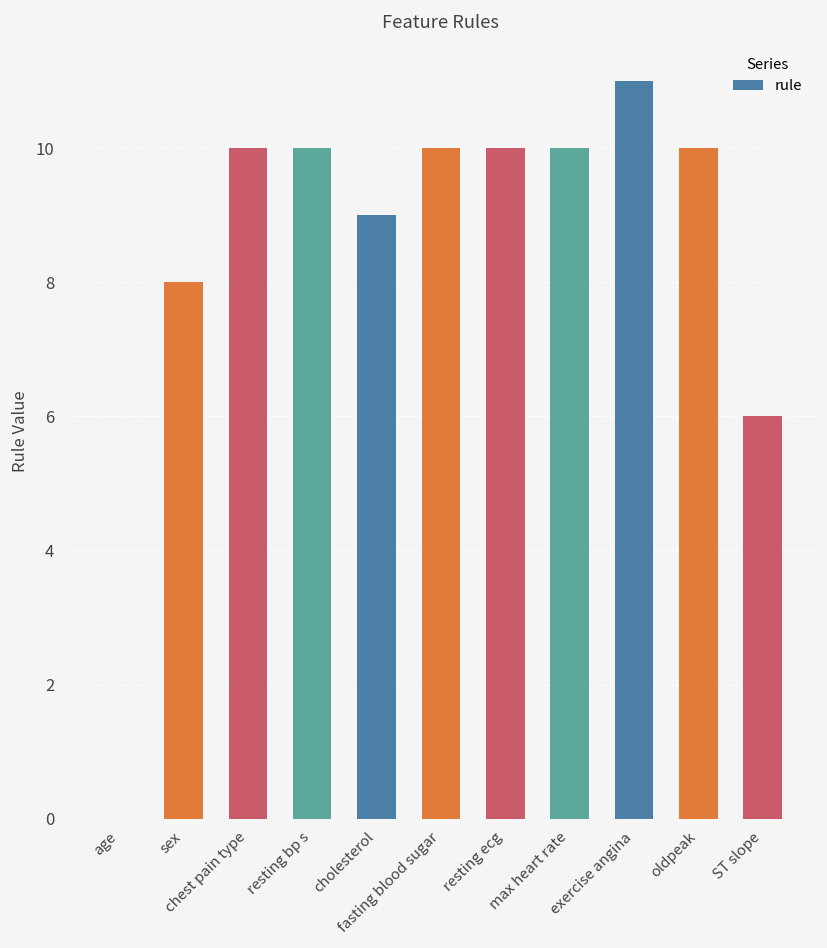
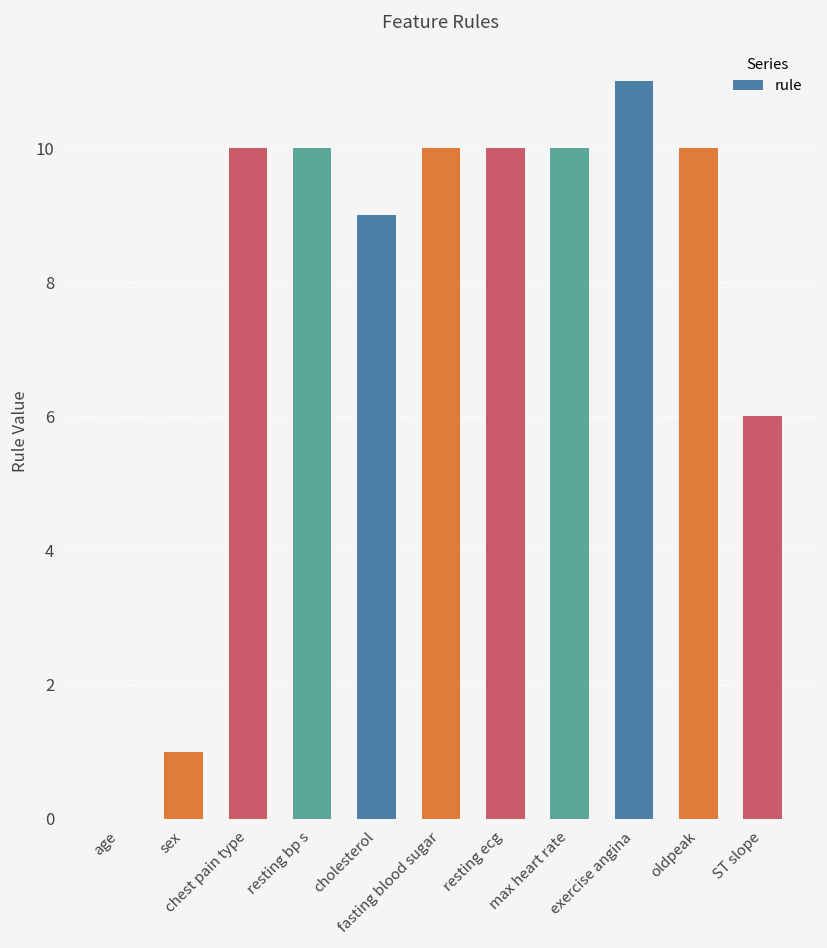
  {
    "age": 0,
-   "sex": 8,
+   "sex": 1,
    "chest pain type": 10,
    "resting bp s": 10,
    "cholesterol": 9,
    "fasting blood sugar": 10,
    "resting ecg": 10,
    "max heart rate": 10,
    "exercise angina": 11,
    "oldpeak": 10,
    "ST slope": 6
  }
